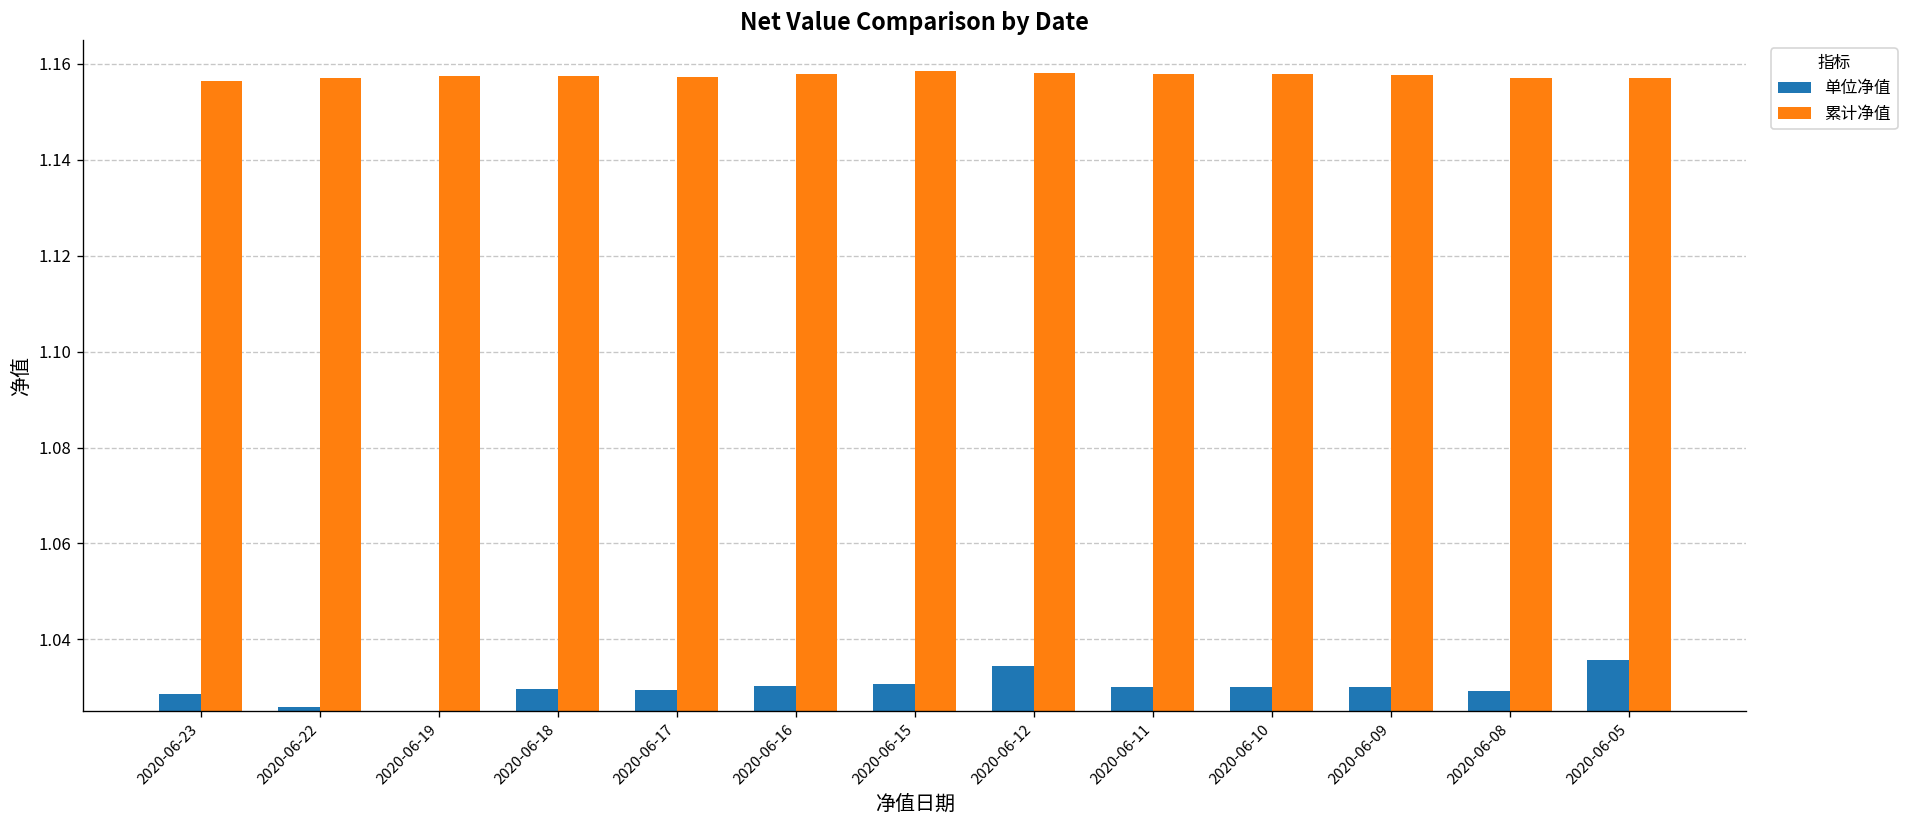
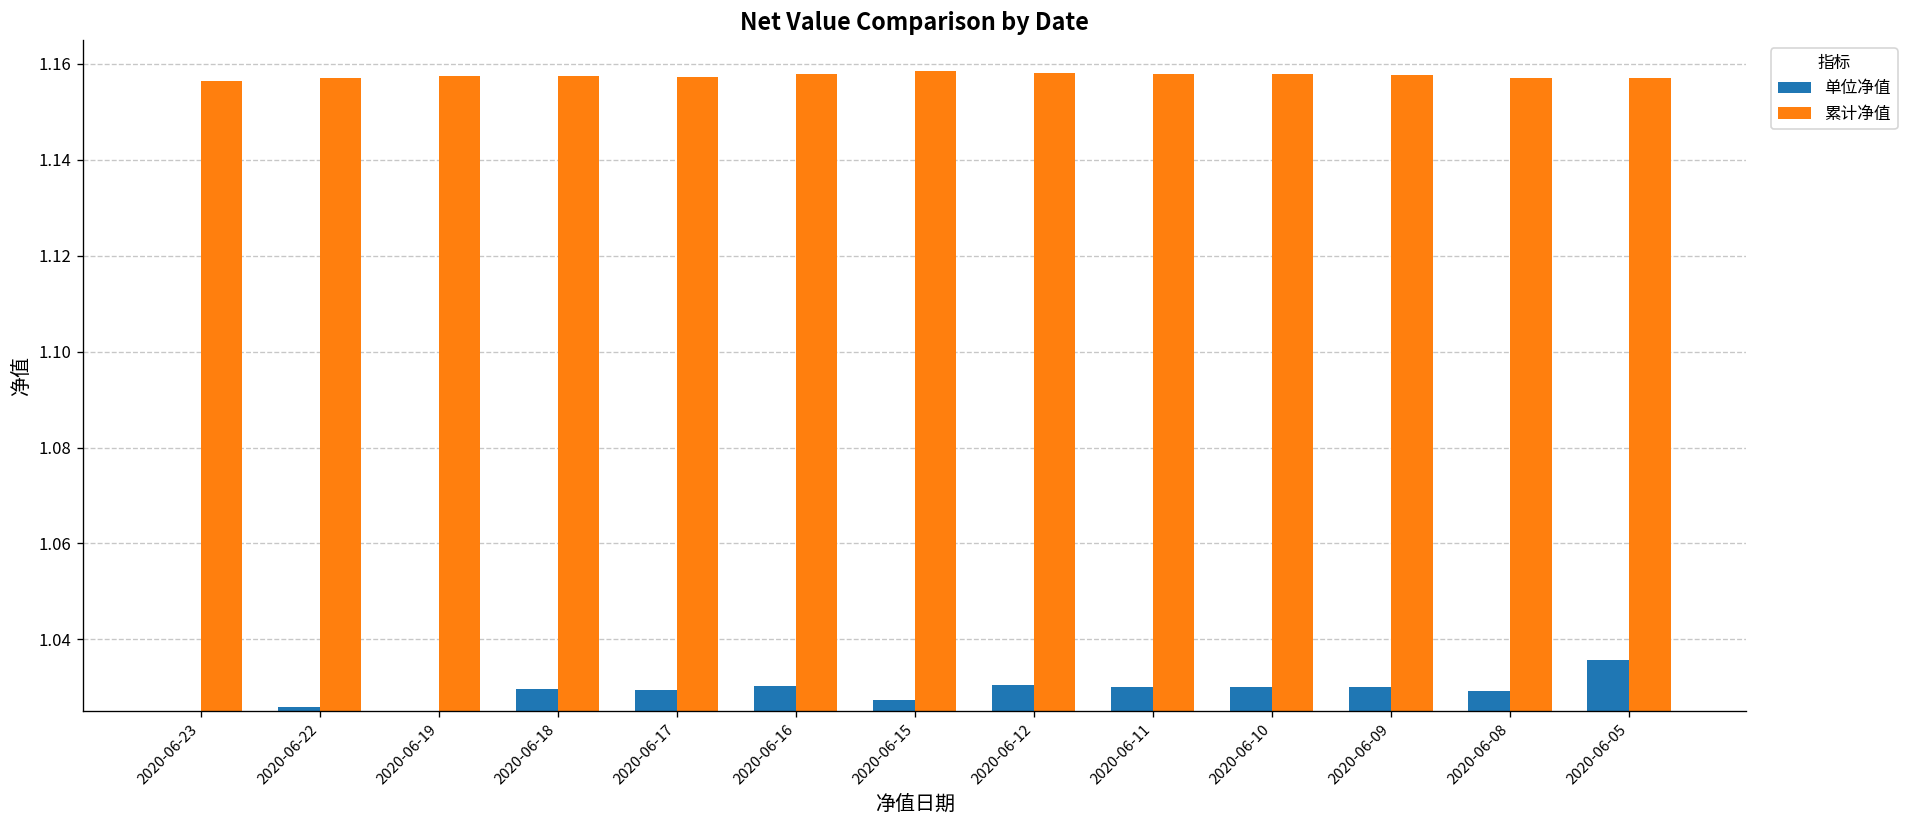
  {
    "单位净值": {
-     "2020-06-23": 1.029,
+     "2020-06-23": 1.025,
      "2020-06-22": 1.026,
      "2020-06-19": 1.025,
      "2020-06-18": 1.030,
      "2020-06-17": 1.030,
      "2020-06-16": 1.030,
-     "2020-06-15": 1.031,
-     "2020-06-12": 1.035,
+     "2020-06-15": 1.027,
+     "2020-06-12": 1.030,
      "2020-06-11": 1.030,
      "2020-06-10": 1.030,
      "2020-06-09": 1.030,
      "2020-06-08": 1.029,
      "2020-06-05": 1.036
    },
    "累计净值": {
      "2020-06-23": 1.157,
      "2020-06-22": 1.157,
      "2020-06-19": 1.157,
      "2020-06-18": 1.157,
      "2020-06-17": 1.157,
      "2020-06-16": 1.158,
      "2020-06-15": 1.159,
      "2020-06-12": 1.158,
      "2020-06-11": 1.158,
      "2020-06-10": 1.158,
      "2020-06-09": 1.158,
      "2020-06-08": 1.157,
      "2020-06-05": 1.157
    }
  }
